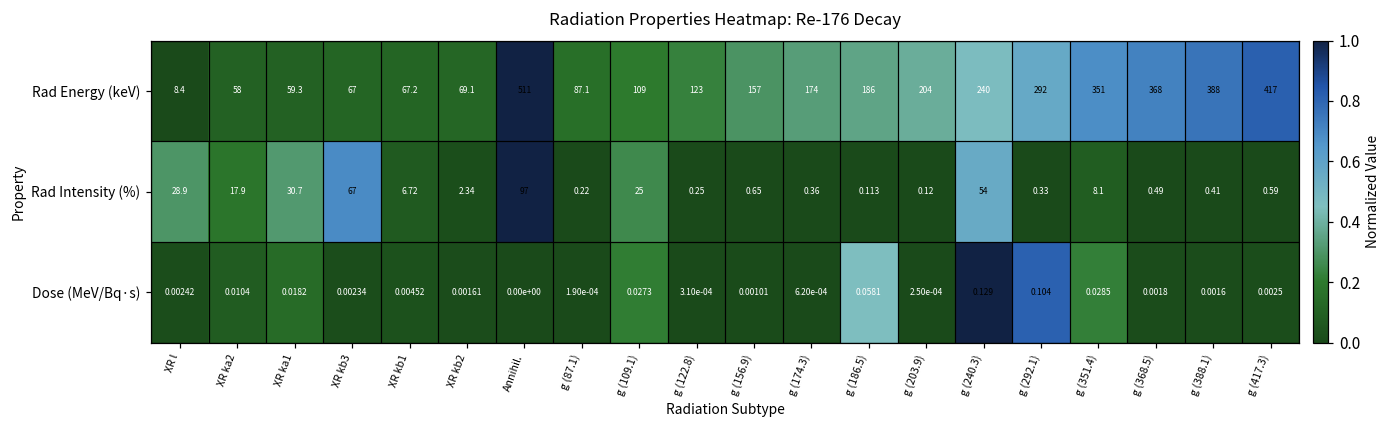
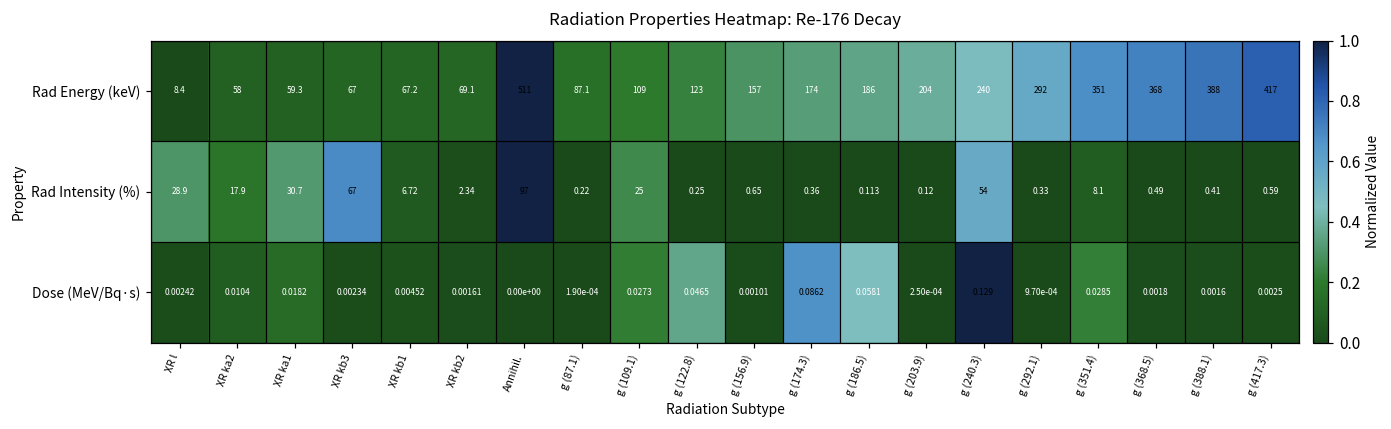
  {
    "Rad Energy (keV)": {
      "XR l": "8.4",
      "XR ka2": "58",
      "XR ka1": "59.3",
      "XR kb3": "67",
      "XR kb1": "67.2",
      "XR kb2": "69.1",
      "Annihil.": "511",
      "g (87.1)": "87.1",
      "g (109.1)": "109",
      "g (122.8)": "123",
      "g (156.9)": "157",
      "g (174.3)": "174",
      "g (186.5)": "186",
      "g (203.9)": "204",
      "g (240.3)": "240",
      "g (292.1)": "292",
      "g (351.4)": "351",
      "g (368.5)": "368",
      "g (388.1)": "388",
      "g (417.3)": "417"
    },
    "Rad Intensity (%)": {
      "XR l": "28.9",
      "XR ka2": "17.9",
      "XR ka1": "30.7",
      "XR kb3": "67",
      "XR kb1": "6.72",
      "XR kb2": "2.34",
      "Annihil.": "97",
      "g (87.1)": "0.22",
      "g (109.1)": "25",
      "g (122.8)": "0.25",
      "g (156.9)": "0.65",
      "g (174.3)": "0.36",
      "g (186.5)": "0.113",
      "g (203.9)": "0.12",
      "g (240.3)": "54",
      "g (292.1)": "0.33",
      "g (351.4)": "8.1",
      "g (368.5)": "0.49",
      "g (388.1)": "0.41",
      "g (417.3)": "0.59"
    },
    "Dose (MeV/Bq·s)": {
      "XR l": "0.00242",
      "XR ka2": "0.0104",
      "XR ka1": "0.0182",
      "XR kb3": "0.00234",
      "XR kb1": "0.00452",
      "XR kb2": "0.00161",
      "Annihil.": "0.00e+00",
      "g (87.1)": "1.90e-04",
      "g (109.1)": "0.0273",
-     "g (122.8)": "3.10e-04",
+     "g (122.8)": "0.0465",
      "g (156.9)": "0.00101",
-     "g (174.3)": "6.20e-04",
+     "g (174.3)": "0.0862",
      "g (186.5)": "0.0581",
      "g (203.9)": "2.50e-04",
      "g (240.3)": "0.129",
-     "g (292.1)": "0.104",
+     "g (292.1)": "9.70e-04",
      "g (351.4)": "0.0285",
      "g (368.5)": "0.0018",
      "g (388.1)": "0.0016",
      "g (417.3)": "0.0025"
    }
  }
